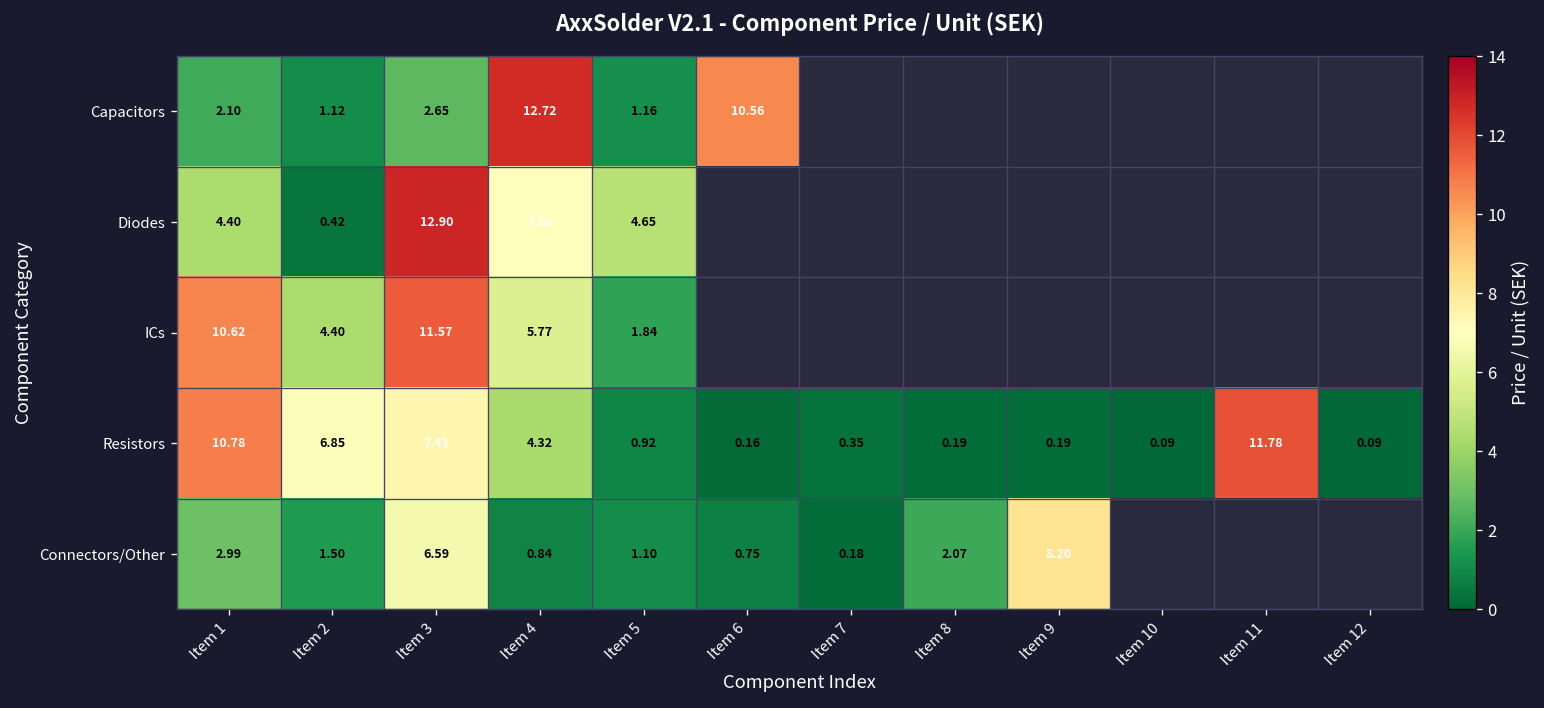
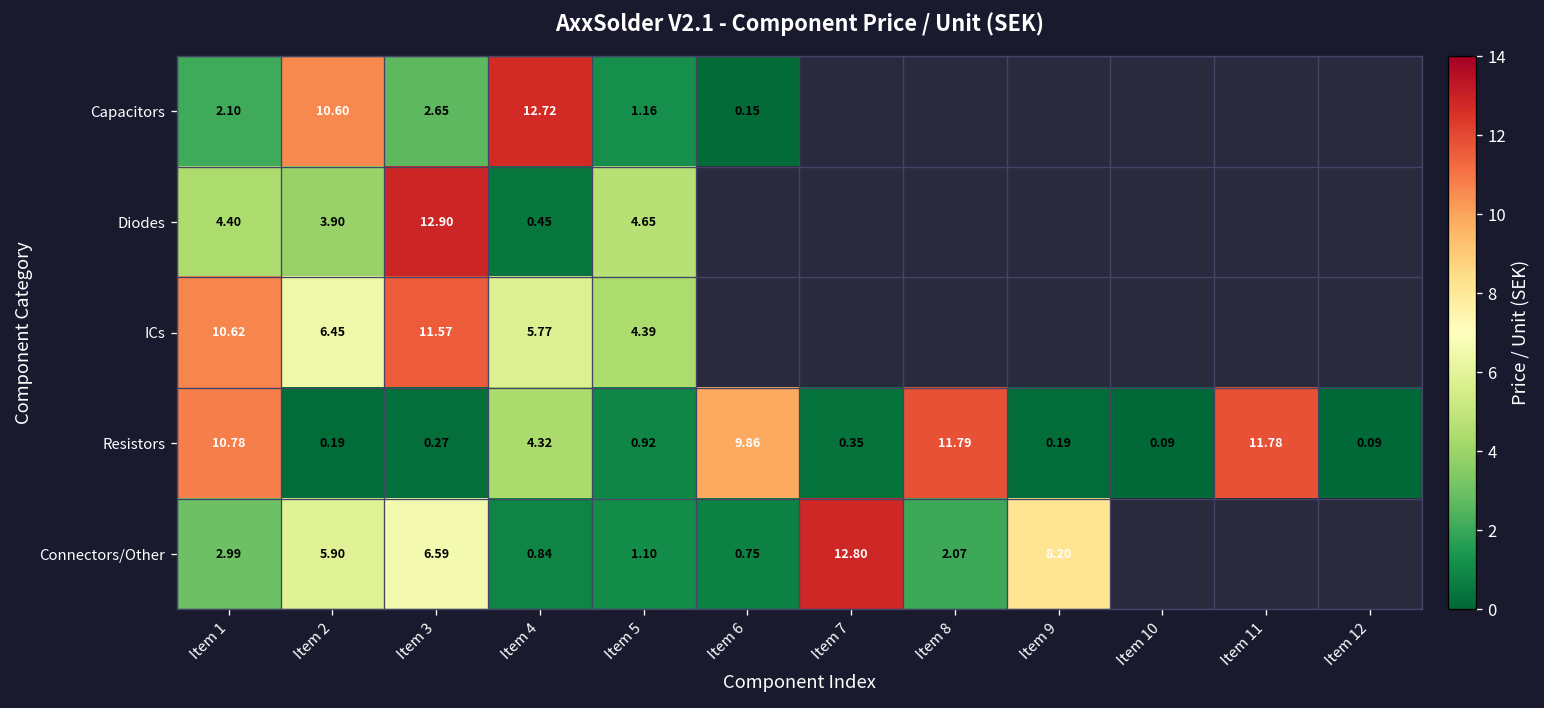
  {
    "Capacitors": {
      "Item 1": 2.10,
-     "Item 2": 1.12,
+     "Item 2": 10.60,
      "Item 3": 2.65,
      "Item 4": 12.72,
      "Item 5": 1.16,
-     "Item 6": 10.56
+     "Item 6": 0.15
    },
    "Diodes": {
      "Item 1": 4.40,
-     "Item 2": 0.42,
+     "Item 2": 3.90,
      "Item 3": 12.90,
-     "Item 4": 7.08,
+     "Item 4": 0.45,
      "Item 5": 4.65
    },
    "ICs": {
      "Item 1": 10.62,
-     "Item 2": 4.40,
+     "Item 2": 6.45,
      "Item 3": 11.57,
      "Item 4": 5.77,
-     "Item 5": 1.84
+     "Item 5": 4.39
    },
    "Resistors": {
      "Item 1": 10.78,
-     "Item 2": 6.85,
-     "Item 3": 7.41,
+     "Item 2": 0.19,
+     "Item 3": 0.27,
      "Item 4": 4.32,
      "Item 5": 0.92,
-     "Item 6": 0.16,
+     "Item 6": 9.86,
      "Item 7": 0.35,
-     "Item 8": 0.19,
+     "Item 8": 11.79,
      "Item 9": 0.19,
      "Item 10": 0.09,
      "Item 11": 11.78,
      "Item 12": 0.09
    },
    "Connectors/Other": {
      "Item 1": 2.99,
-     "Item 2": 1.50,
+     "Item 2": 5.90,
      "Item 3": 6.59,
      "Item 4": 0.84,
      "Item 5": 1.10,
      "Item 6": 0.75,
-     "Item 7": 0.18,
+     "Item 7": 12.80,
      "Item 8": 2.07,
      "Item 9": 8.20
    }
  }
